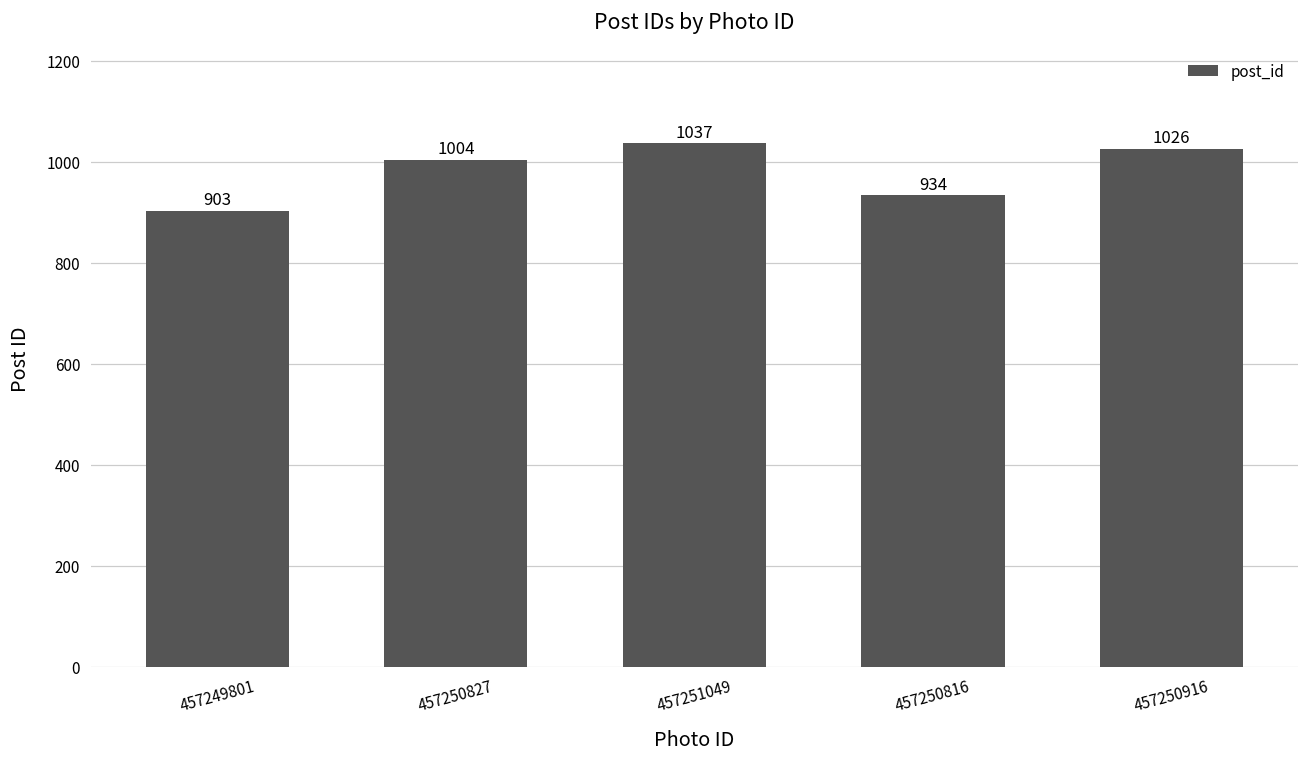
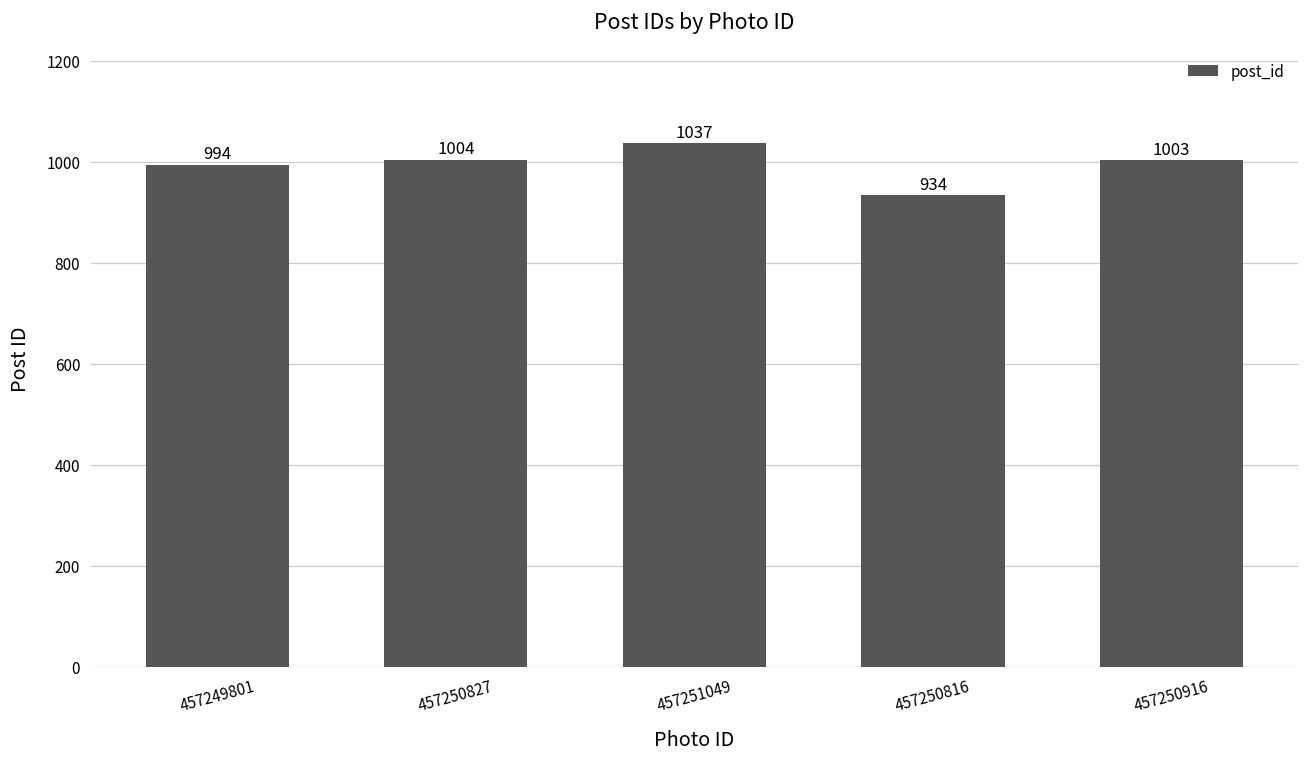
  {
-   "457249801": 903,
+   "457249801": 994,
    "457250827": 1004,
    "457251049": 1037,
    "457250816": 934,
-   "457250916": 1026
+   "457250916": 1003
  }
